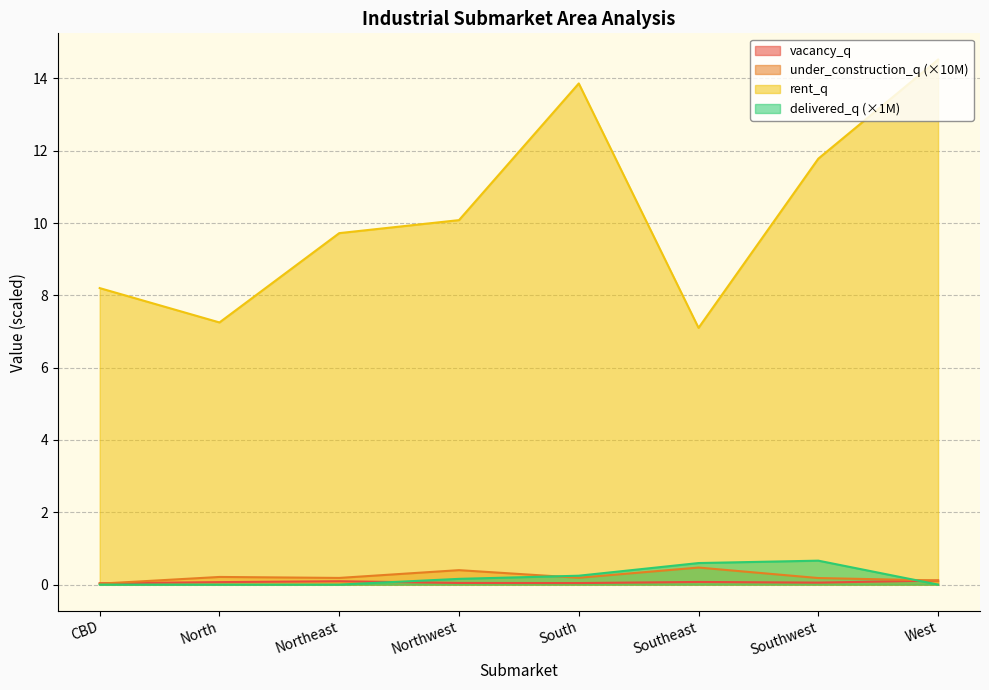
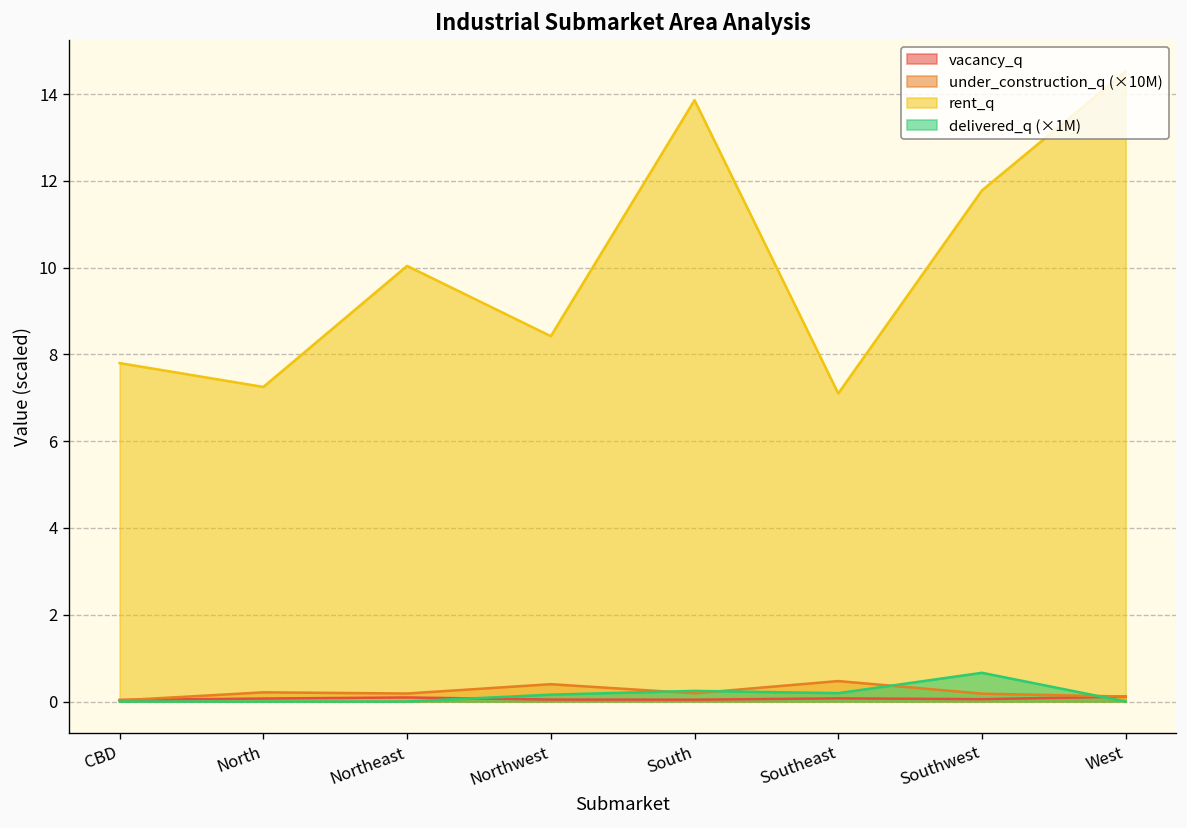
  {
    "rent_q": {
-     "CBD": 8.2,
+     "CBD": 7.8,
      "North": 7.3,
-     "Northeast": 9.7,
-     "Northwest": 10.1,
+     "Northeast": 10.0,
+     "Northwest": 8.4,
      "South": 13.9,
      "Southeast": 7.1,
      "Southwest": 11.8
    },
    "delivered_q (×1M)": {
      "Northeast": 0.0,
      "Northwest": 0.2,
-     "Southeast": 0.6,
+     "Southeast": 0.2,
      "Southwest": 0.7,
      "West": 0.0
    }
  }
